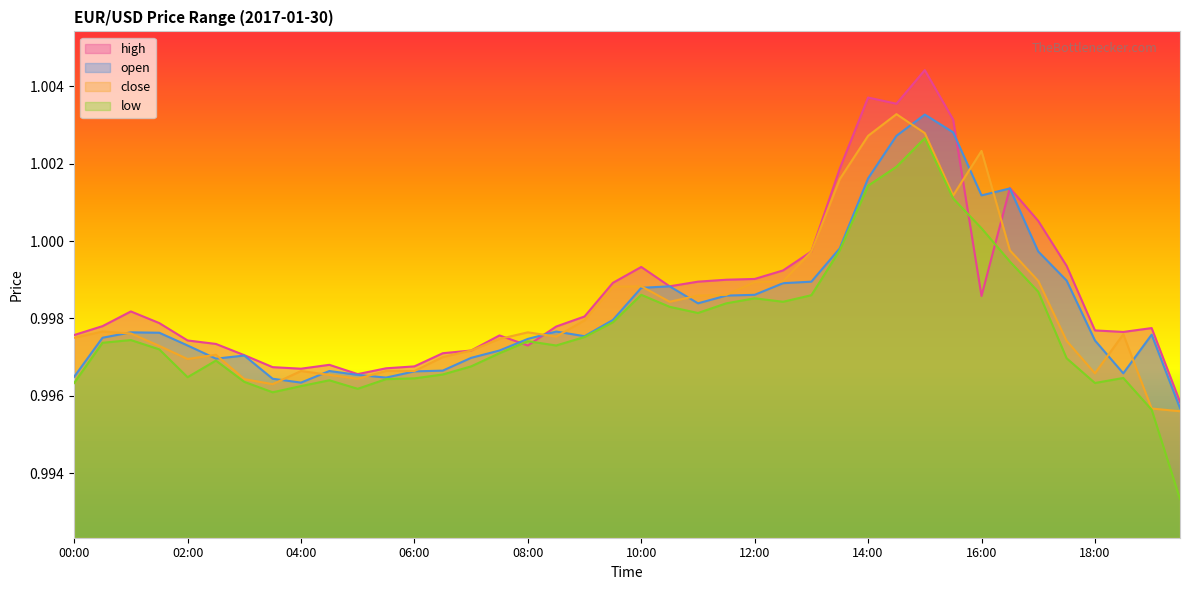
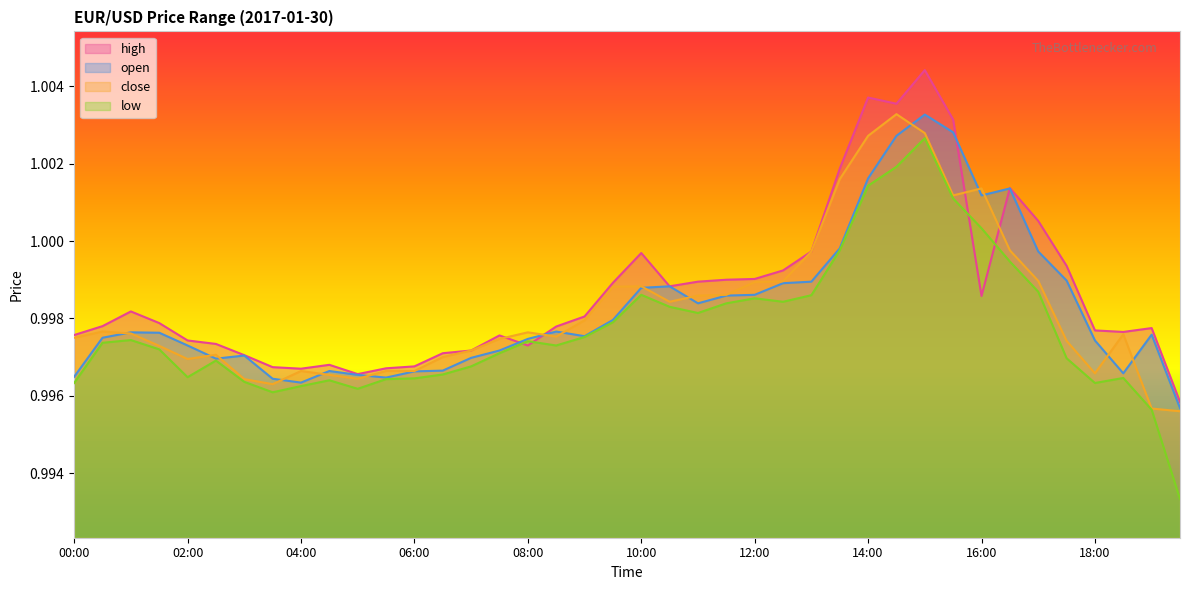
  {
    "high": {
      "00:00": 0.9976,
      "02:00": 0.9974,
      "06:00": 0.9968,
      "08:00": 0.9973,
-     "10:00": 0.9993,
+     "10:00": 0.9997,
      "12:00": 0.9990,
      "14:00": 1.0037,
      "16:00": 0.9986,
      "18:00": 0.9977
    },
    "open": {
      "00:00": 0.9965,
      "02:00": 0.9973,
      "04:00": 0.9963,
      "12:00": 0.9986,
      "14:00": 1.0016,
      "16:00": 1.0012,
      "18:00": 0.9974
    },
    "close": {
      "00:00": 0.9975,
      "02:00": 0.9970,
      "08:00": 0.9976,
      "12:00": 0.9989,
      "14:00": 1.0027,
-     "16:00": 1.0023,
+     "16:00": 1.0014,
      "18:00": 0.9966
    },
    "low": {
      "00:00": 0.9963,
      "02:00": 0.9965,
      "04:00": 0.9963,
      "06:00": 0.9965,
      "10:00": 0.9986,
      "12:00": 0.9985,
      "14:00": 1.0014,
      "16:00": 1.0003,
      "18:00": 0.9963
    }
  }
